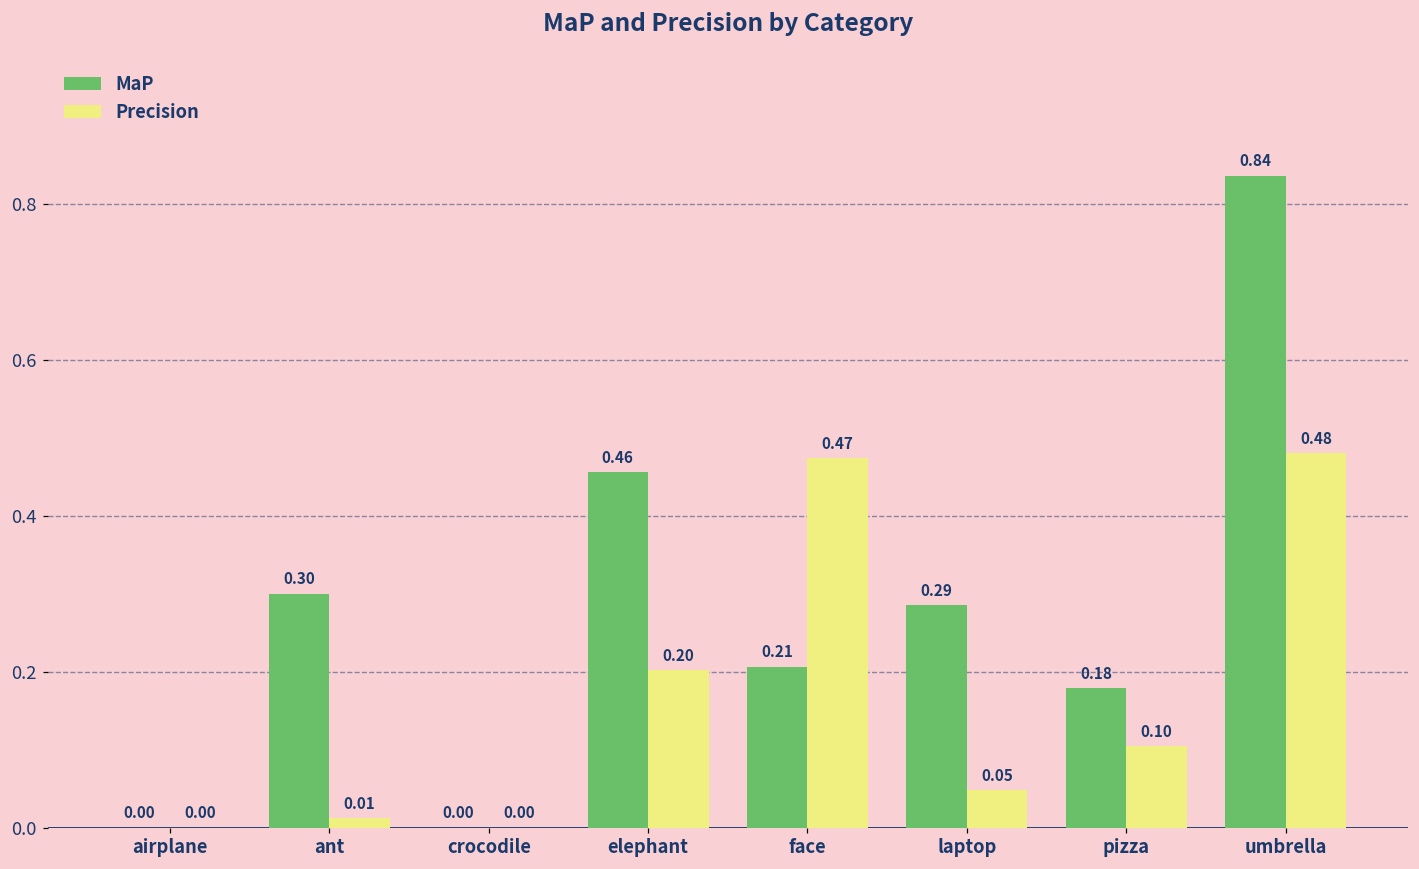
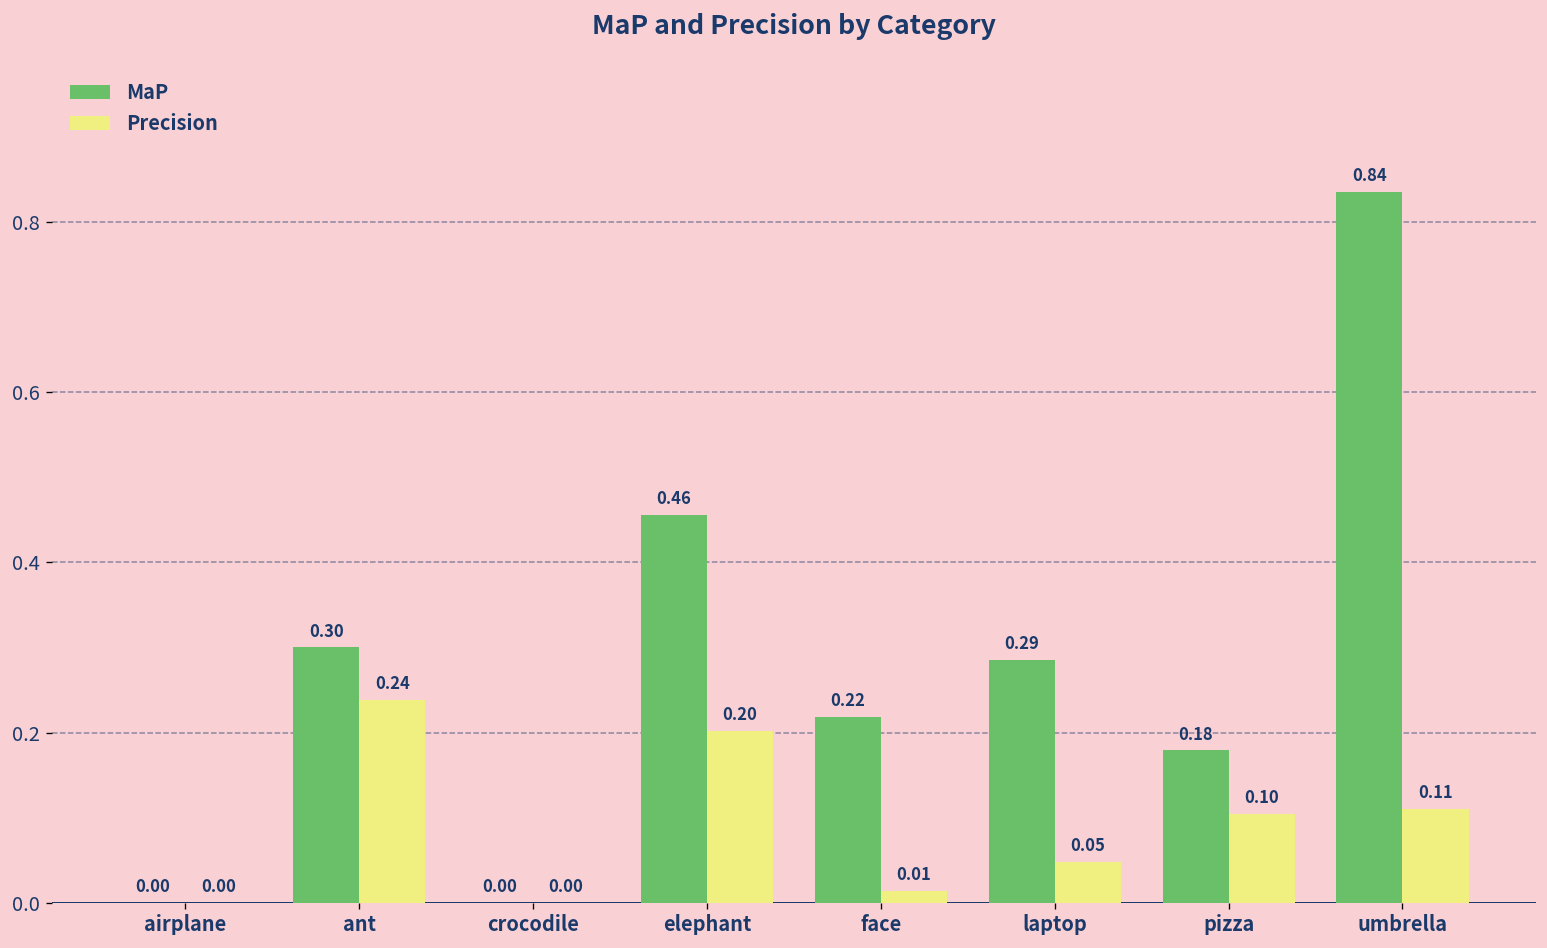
  {
    "MaP": {
      "airplane": 0.00,
      "ant": 0.30,
      "crocodile": 0.00,
      "elephant": 0.46,
-     "face": 0.21,
+     "face": 0.22,
      "laptop": 0.29,
      "pizza": 0.18,
      "umbrella": 0.84
    },
    "Precision": {
      "airplane": 0.00,
-     "ant": 0.01,
+     "ant": 0.24,
      "crocodile": 0.00,
      "elephant": 0.20,
-     "face": 0.47,
+     "face": 0.01,
      "laptop": 0.05,
      "pizza": 0.10,
-     "umbrella": 0.48
+     "umbrella": 0.11
    }
  }
